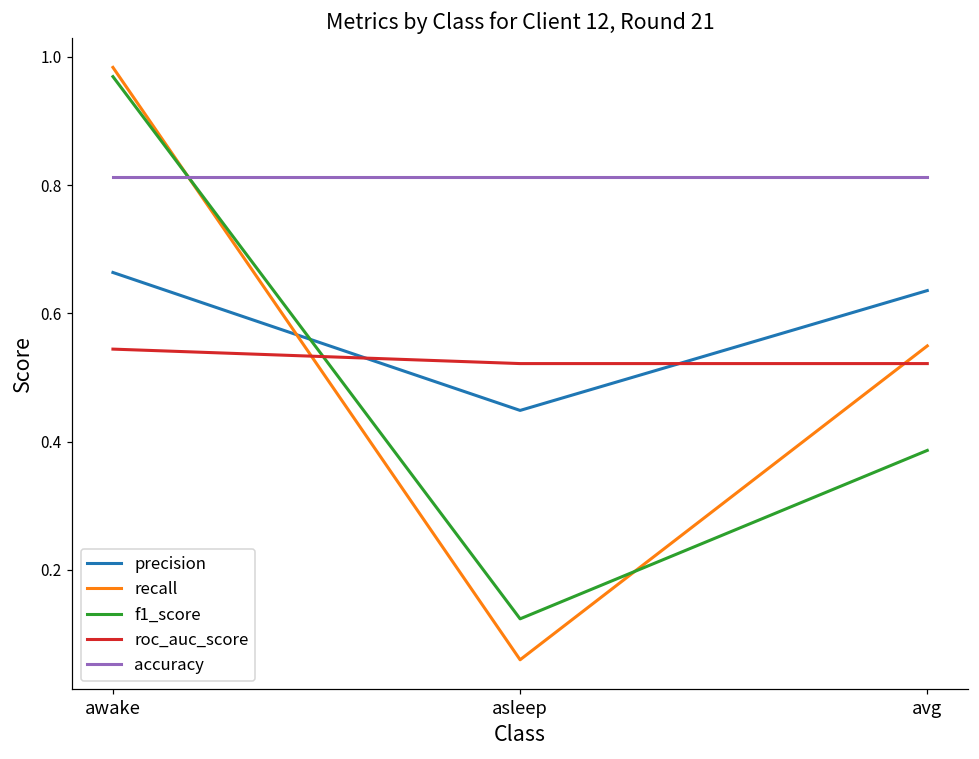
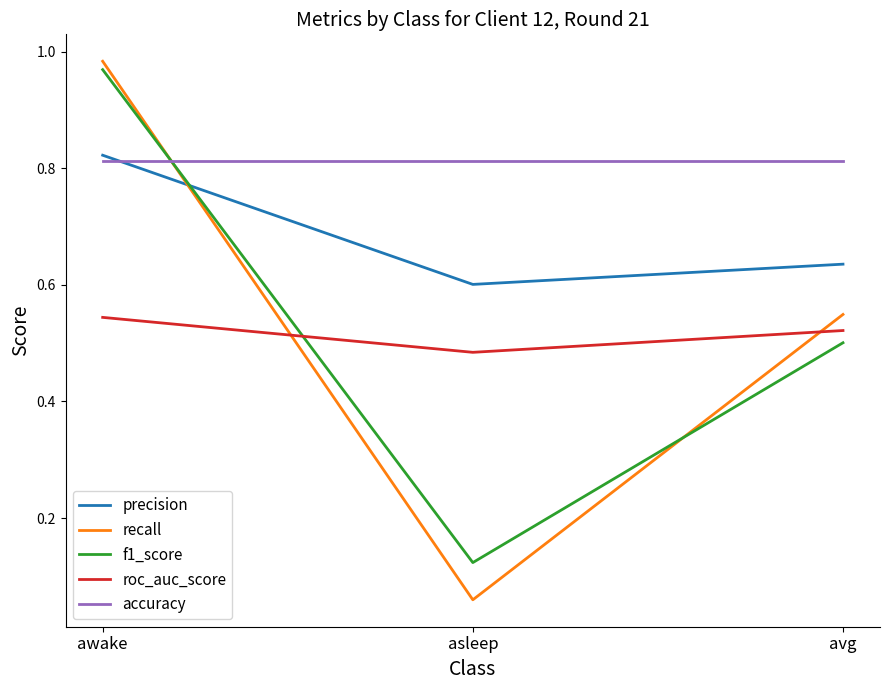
  {
    "precision": {
-     "awake": 0.66,
-     "asleep": 0.45,
+     "awake": 0.82,
+     "asleep": 0.60,
      "avg": 0.64
    },
    "recall": {
      "awake": 0.98,
      "asleep": 0.06,
      "avg": 0.55
    },
    "f1_score": {
      "awake": 0.97,
      "asleep": 0.12,
-     "avg": 0.39
+     "avg": 0.50
    },
    "roc_auc_score": {
      "awake": 0.54,
-     "asleep": 0.52,
+     "asleep": 0.48,
      "avg": 0.52
    },
    "accuracy": {
      "awake": 0.81,
      "asleep": 0.81,
      "avg": 0.81
    }
  }
